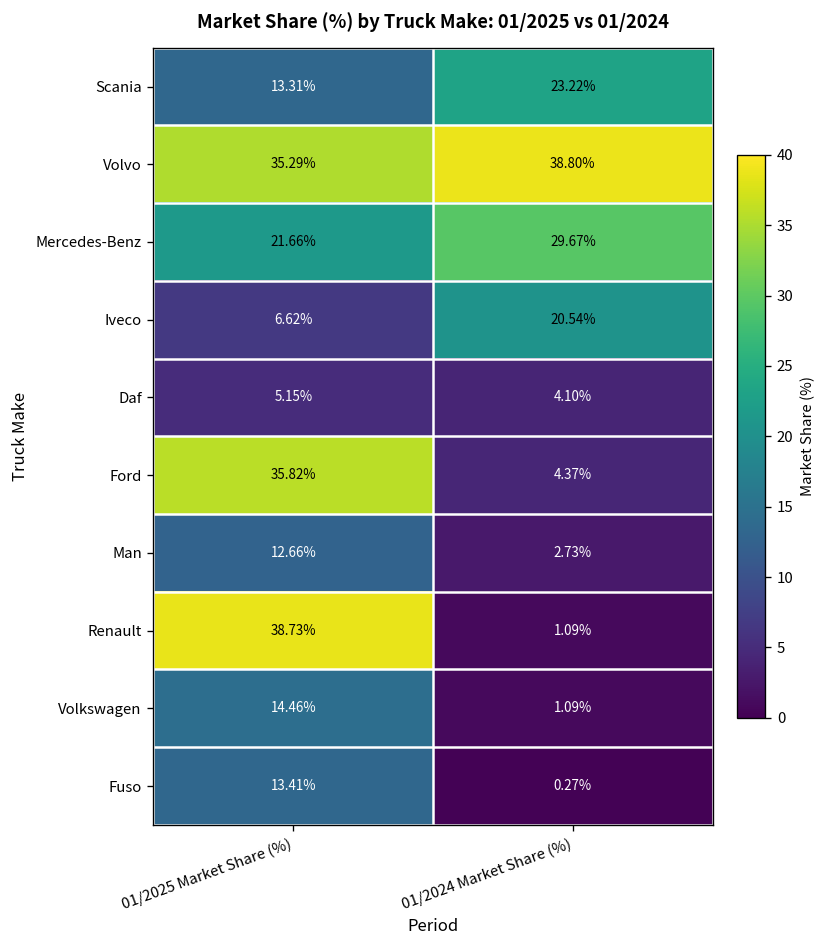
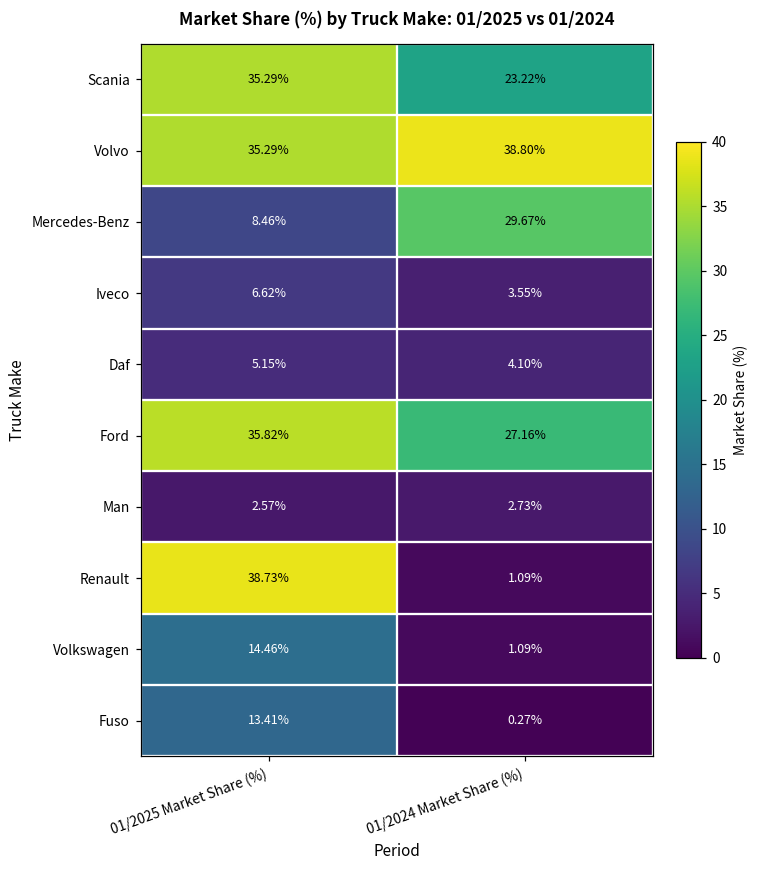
  {
    "Scania": {
-     "01/2025 Market Share (%)": "13.31%",
+     "01/2025 Market Share (%)": "35.29%",
      "01/2024 Market Share (%)": "23.22%"
    },
    "Volvo": {
      "01/2025 Market Share (%)": "35.29%",
      "01/2024 Market Share (%)": "38.80%"
    },
    "Mercedes-Benz": {
-     "01/2025 Market Share (%)": "21.66%",
+     "01/2025 Market Share (%)": "8.46%",
      "01/2024 Market Share (%)": "29.67%"
    },
    "Iveco": {
      "01/2025 Market Share (%)": "6.62%",
-     "01/2024 Market Share (%)": "20.54%"
+     "01/2024 Market Share (%)": "3.55%"
    },
    "Daf": {
      "01/2025 Market Share (%)": "5.15%",
      "01/2024 Market Share (%)": "4.10%"
    },
    "Ford": {
      "01/2025 Market Share (%)": "35.82%",
-     "01/2024 Market Share (%)": "4.37%"
+     "01/2024 Market Share (%)": "27.16%"
    },
    "Man": {
-     "01/2025 Market Share (%)": "12.66%",
+     "01/2025 Market Share (%)": "2.57%",
      "01/2024 Market Share (%)": "2.73%"
    },
    "Renault": {
      "01/2025 Market Share (%)": "38.73%",
      "01/2024 Market Share (%)": "1.09%"
    },
    "Volkswagen": {
      "01/2025 Market Share (%)": "14.46%",
      "01/2024 Market Share (%)": "1.09%"
    },
    "Fuso": {
      "01/2025 Market Share (%)": "13.41%",
      "01/2024 Market Share (%)": "0.27%"
    }
  }
